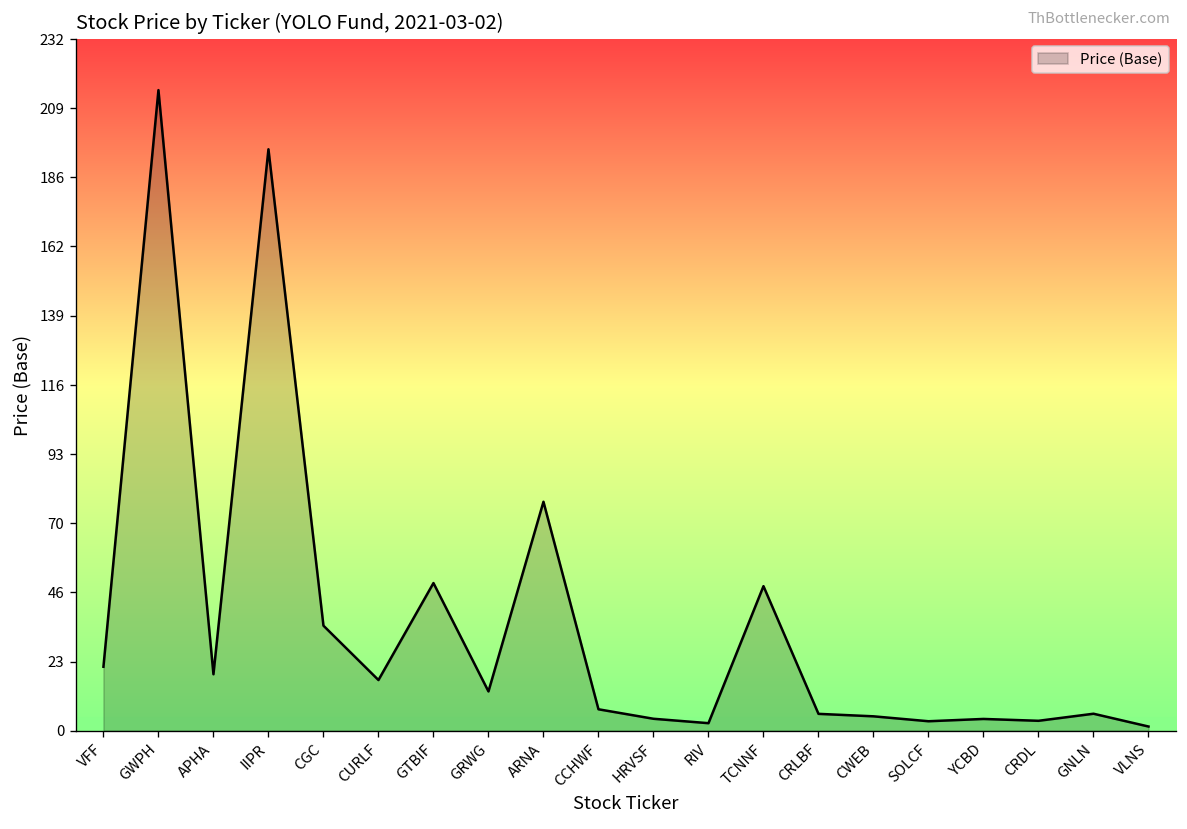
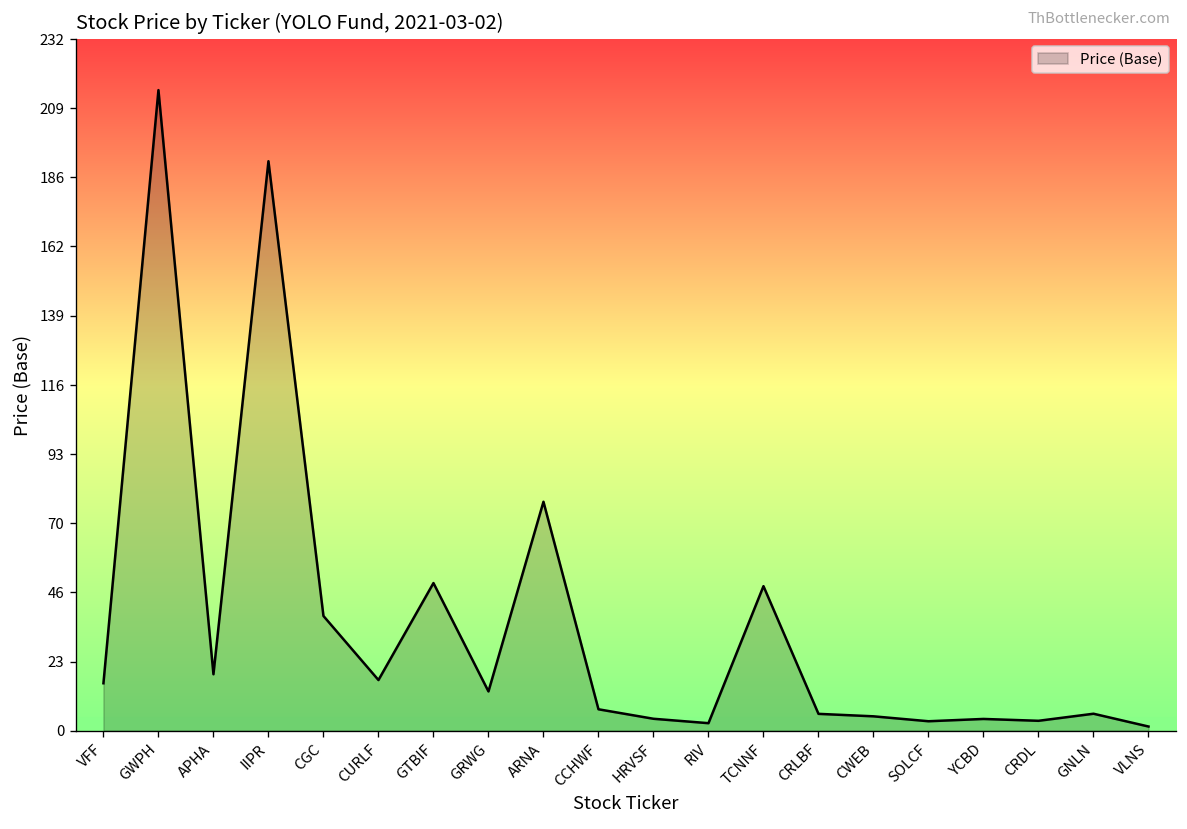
  {
-   "VFF": 21,
+   "VFF": 16,
    "GWPH": 215,
    "APHA": 19,
-   "IIPR": 195,
-   "CGC": 35,
+   "IIPR": 191,
+   "CGC": 39,
    "CURLF": 17,
    "GTBIF": 50,
    "GRWG": 13,
    "ARNA": 77,
    "CCHWF": 7,
    "TCNNF": 49,
    "CRLBF": 6,
    "CWEB": 5,
    "GNLN": 6
  }
